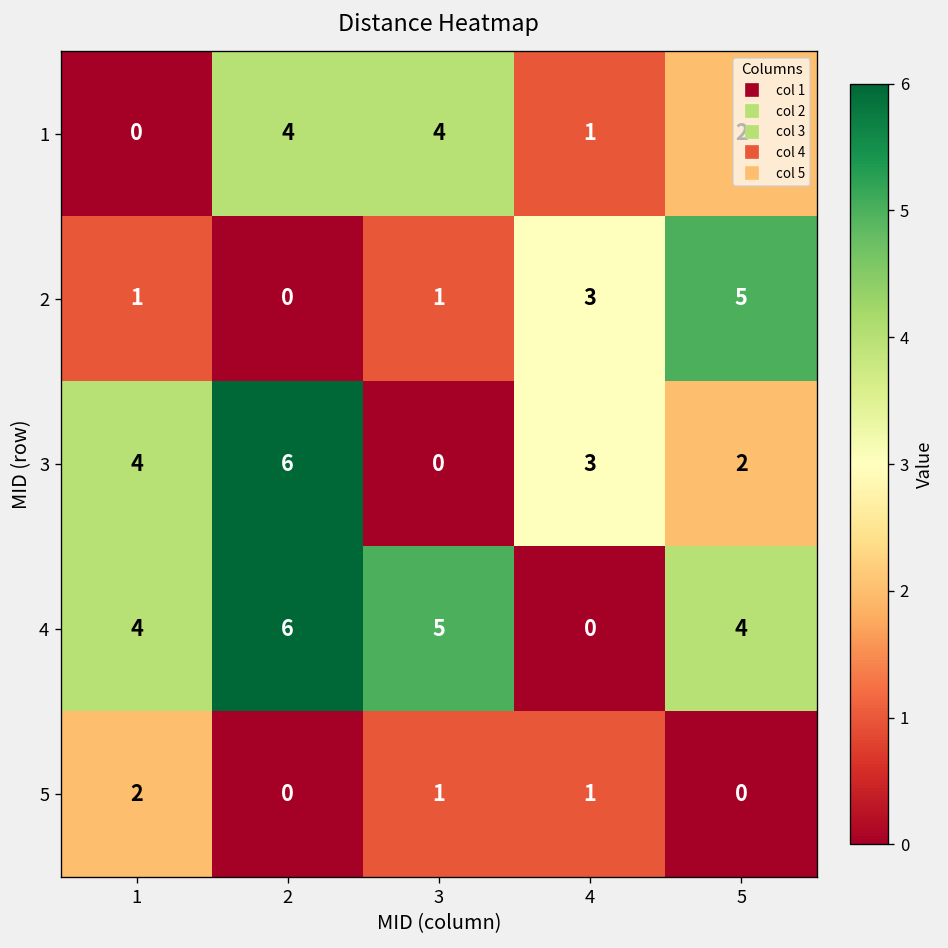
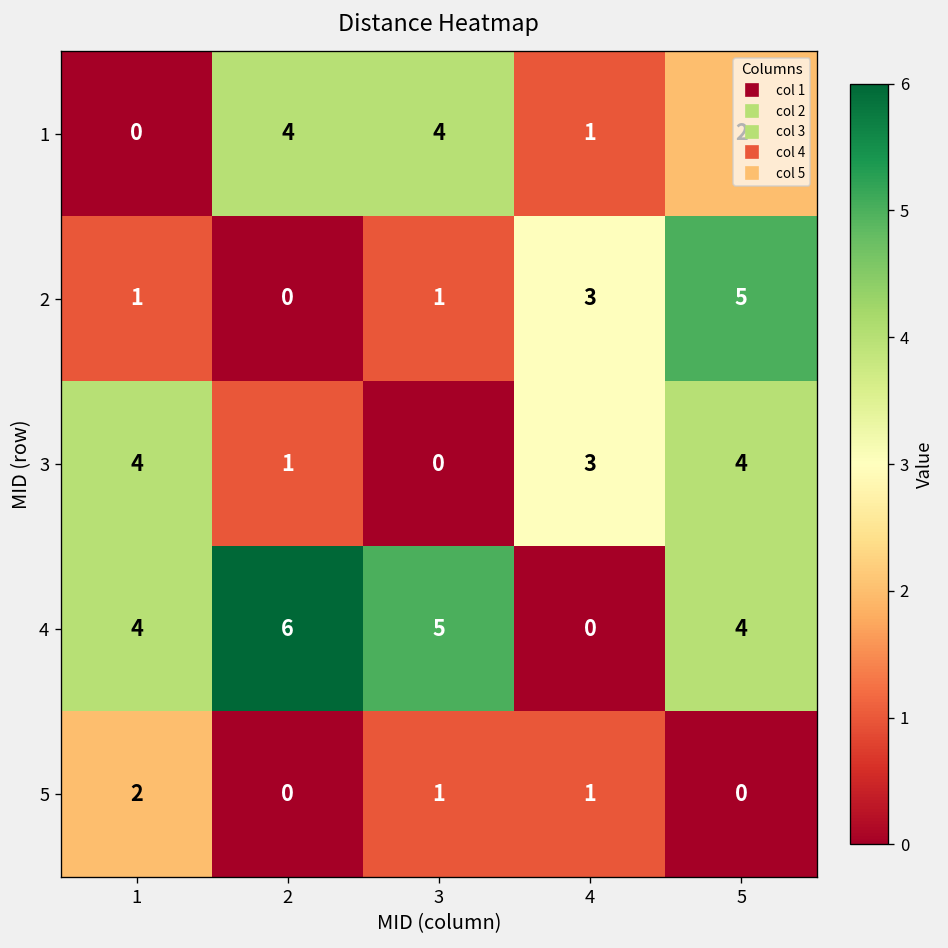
  {
    "1": {
      "1": 0,
      "2": 4,
      "3": 4,
      "4": 1
    },
    "2": {
      "1": 1,
      "2": 0,
      "3": 1,
      "4": 3,
      "5": 5
    },
    "3": {
      "1": 4,
-     "2": 6,
+     "2": 1,
      "3": 0,
      "4": 3,
-     "5": 2
+     "5": 4
    },
    "4": {
      "1": 4,
      "2": 6,
      "3": 5,
      "4": 0,
      "5": 4
    },
    "5": {
      "1": 2,
      "2": 0,
      "3": 1,
      "4": 1,
      "5": 0
    }
  }
